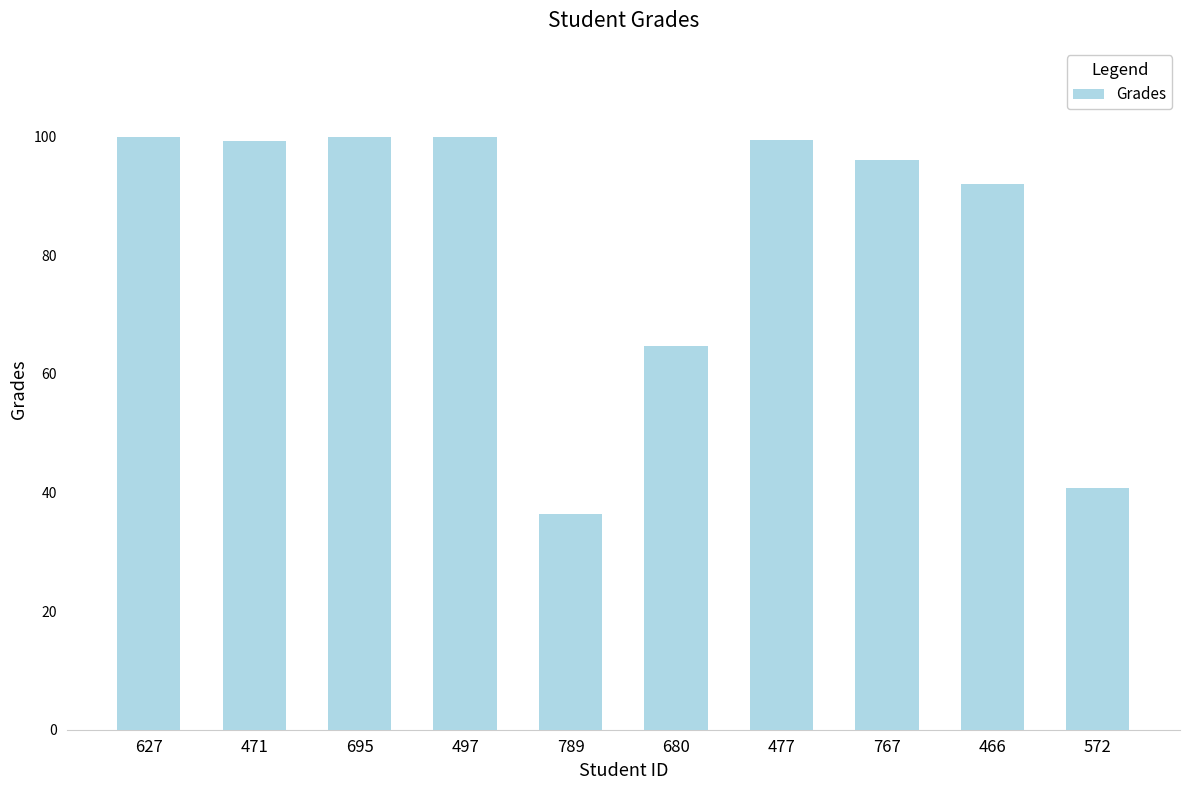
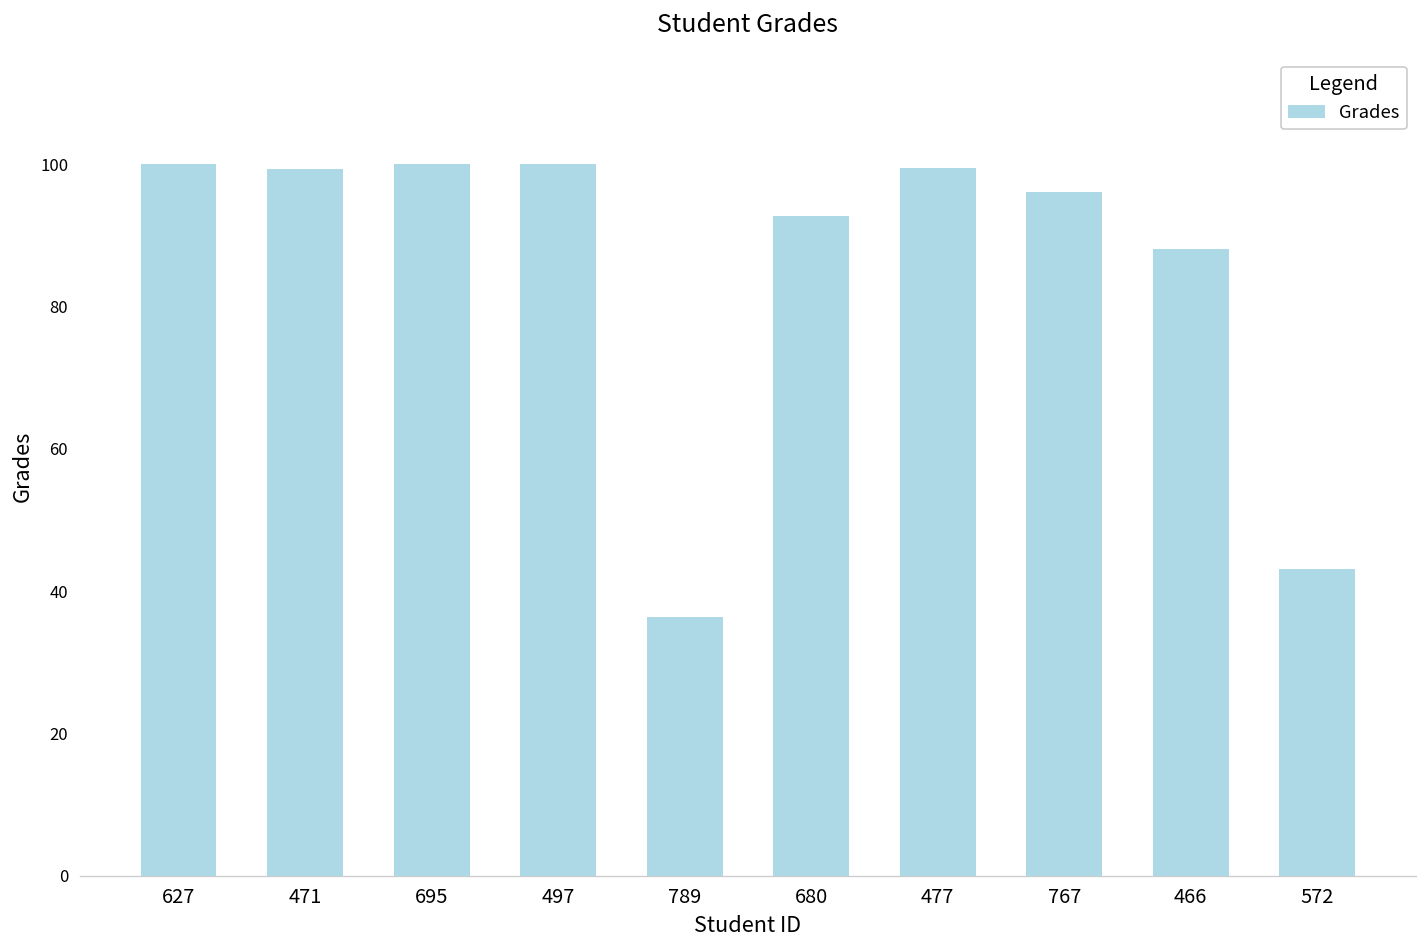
  {
    "627": 100,
    "471": 99,
    "695": 100,
    "497": 100,
    "789": 36,
-   "680": 65,
+   "680": 93,
    "477": 100,
    "767": 96,
-   "466": 92,
-   "572": 41
+   "466": 88,
+   "572": 43
  }
